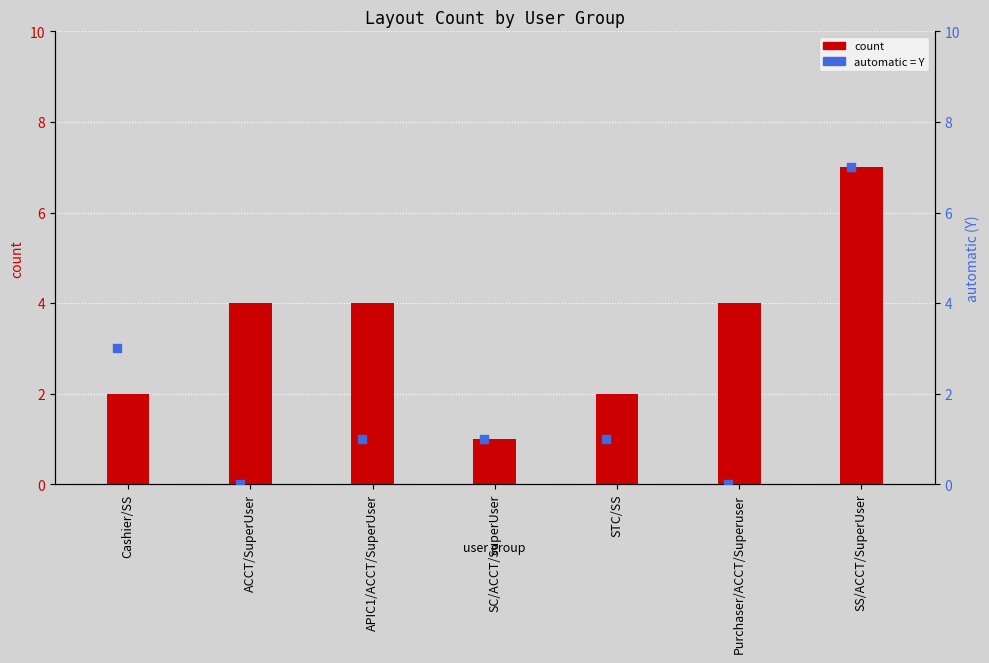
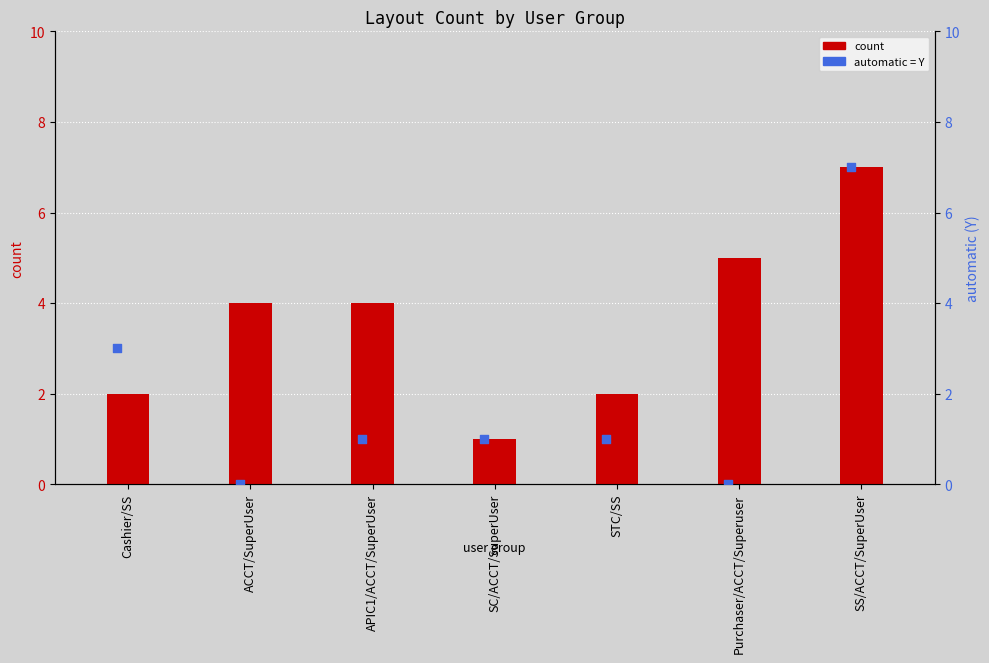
  {
    "count": {
      "Cashier/SS": 2,
      "ACCT/SuperUser": 4,
      "APIC1/ACCT/SuperUser": 4,
      "SC/ACCT/SuperUser": 1,
      "STC/SS": 2,
-     "Purchaser/ACCT/Superuser": 4,
+     "Purchaser/ACCT/Superuser": 5,
      "SS/ACCT/SuperUser": 7
    }
  }
